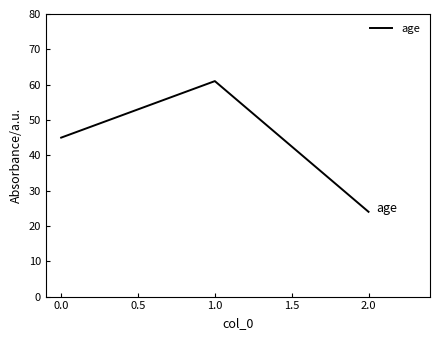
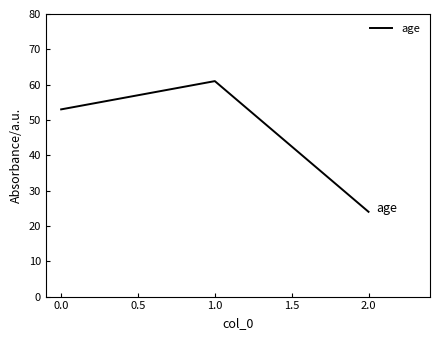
  {
-   "0.0": 45,
+   "0.0": 53,
    "1.0": 61,
    "2.0": 24
  }
